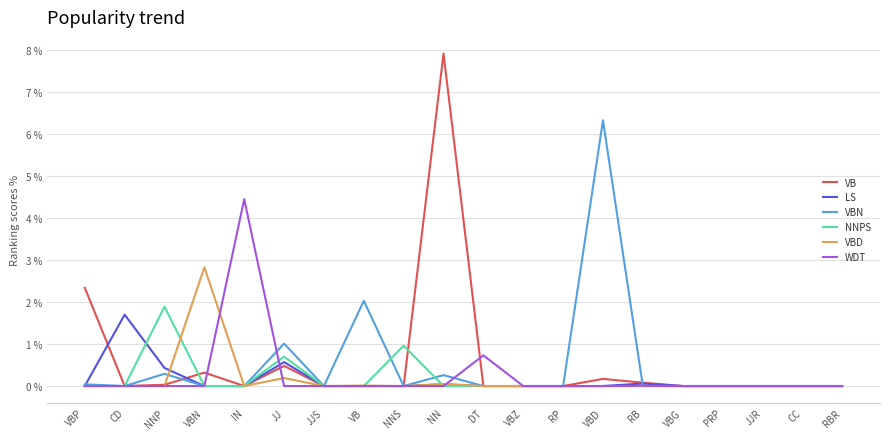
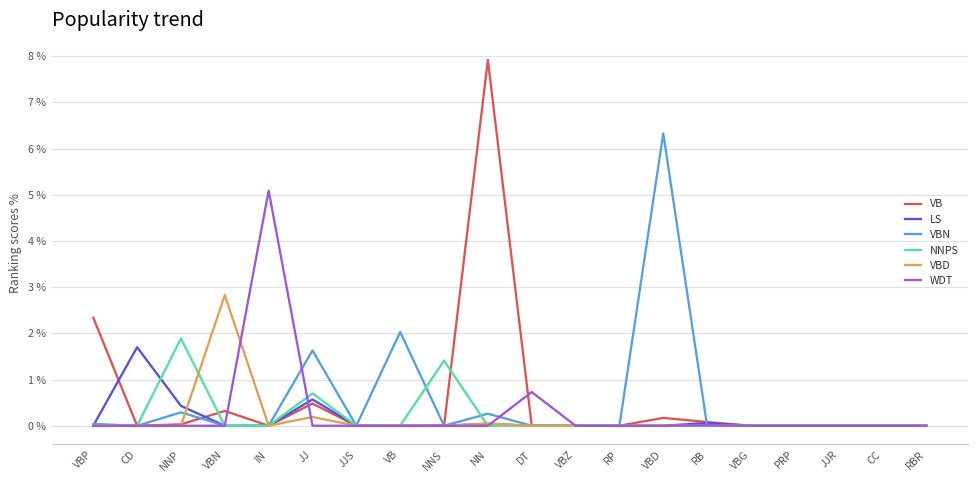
  {
    "VB": {
      "VBP": "2.3 %",
      "VBN": "0.3 %",
      "JJ": "0.5 %",
      "NN": "7.9 %",
      "VBD": "0.2 %"
    },
    "LS": {
      "CD": "1.7 %",
      "NNP": "0.4 %",
      "JJ": "0.6 %"
    },
    "VBN": {
      "NNP": "0.3 %",
-     "JJ": "1.0 %",
+     "JJ": "1.6 %",
      "VB": "2.0 %",
      "NN": "0.3 %",
      "VBD": "6.3 %"
    },
    "NNPS": {
      "NNP": "1.9 %",
      "JJ": "0.7 %",
-     "NNS": "1.0 %"
+     "NNS": "1.4 %"
    },
    "VBD": {
      "VBN": "2.8 %",
      "JJ": "0.2 %"
    },
    "WDT": {
-     "IN": "4.5 %",
+     "IN": "5.1 %",
      "JJ": "0.0 %",
      "DT": "0.7 %"
    }
  }
